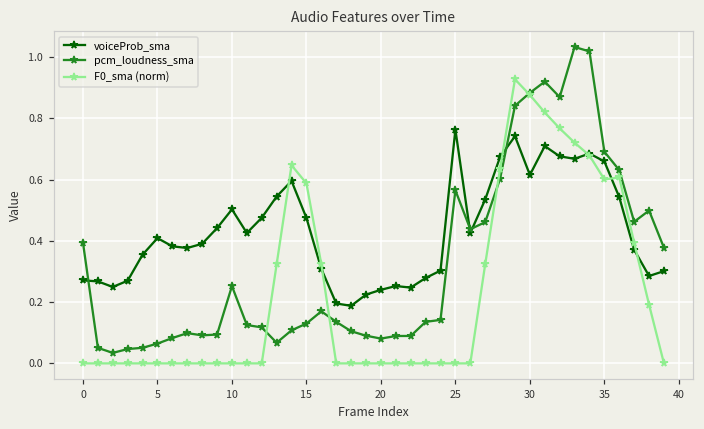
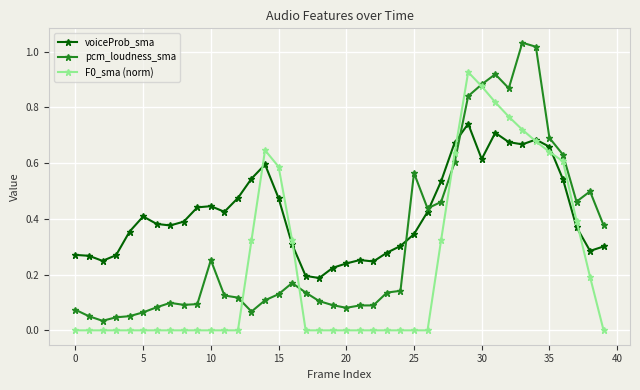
  {
    "voiceProb_sma": {
      "0": 0.27,
      "5": 0.41,
-     "10": 0.50,
+     "10": 0.45,
      "15": 0.47,
      "20": 0.24,
-     "25": 0.76,
+     "25": 0.35,
      "30": 0.61,
      "35": 0.66
    },
    "pcm_loudness_sma": {
-     "0": 0.39,
+     "0": 0.07,
      "5": 0.06,
      "10": 0.25,
      "15": 0.13,
      "20": 0.08,
      "25": 0.56,
      "35": 0.69
    },
    "F0_sma (norm)": {
      "0": 0.00,
      "5": 0.00,
      "10": 0.00,
      "15": 0.59,
      "20": 0.00,
      "25": 0.00,
-     "35": 0.60
+     "35": 0.64
    }
  }
